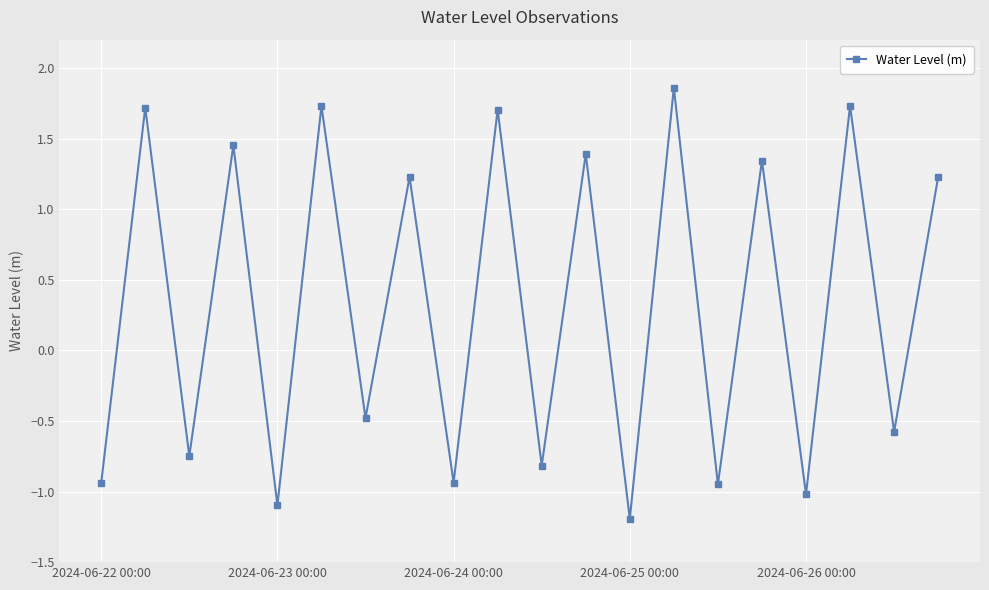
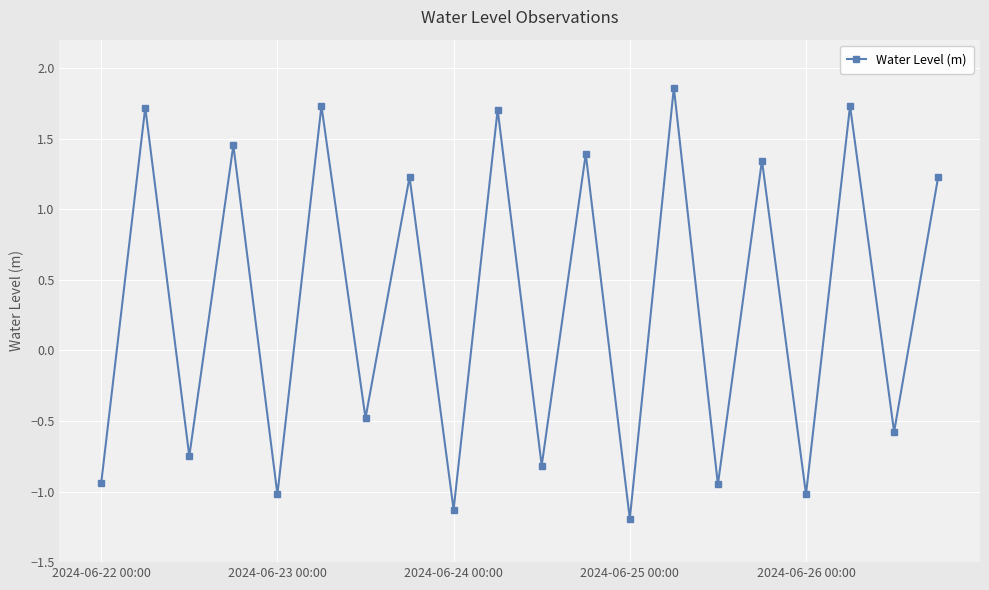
  {
    "2024-06-22 00:00": -0.94,
-   "2024-06-23 00:00": -1.10,
-   "2024-06-24 00:00": -0.94,
+   "2024-06-23 00:00": -1.02,
+   "2024-06-24 00:00": -1.13,
    "2024-06-25 00:00": -1.19,
    "2024-06-26 00:00": -1.02
  }
